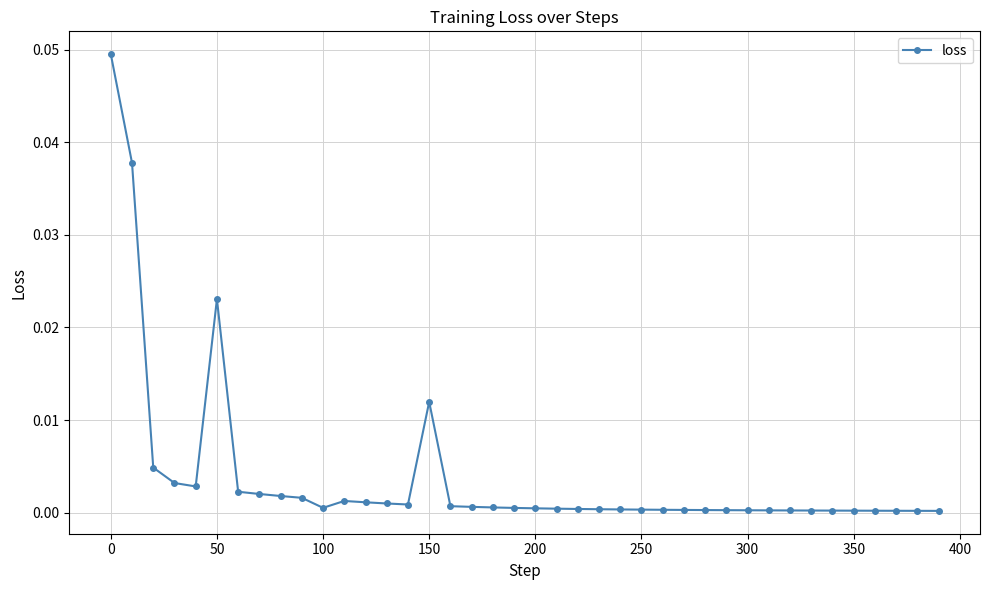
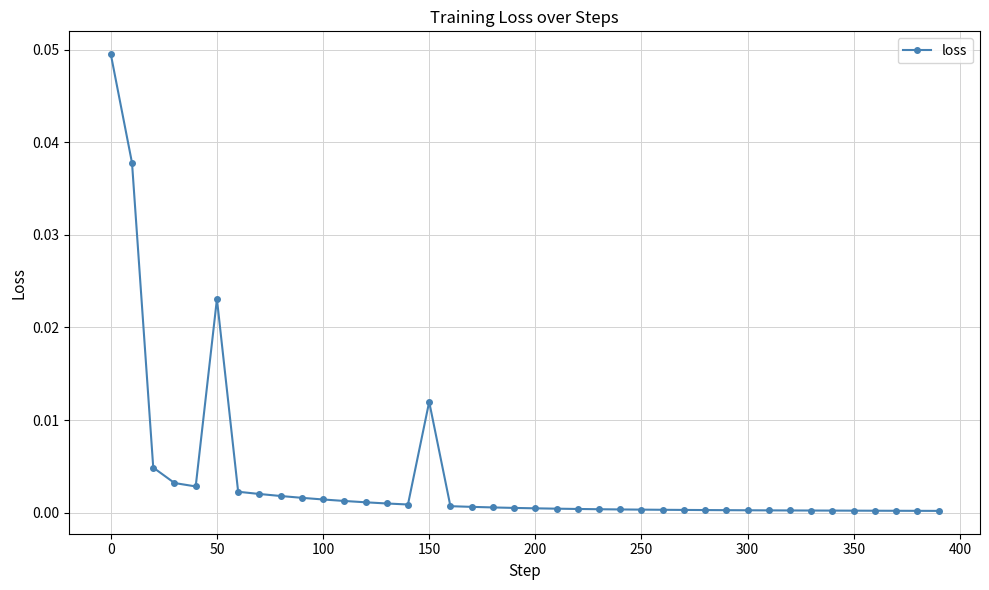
  {
    "0": 0.050,
    "50": 0.023,
-   "100": 0.0005,
+   "100": 0.0014,
    "150": 0.012,
    "200": 0.000,
    "250": 0.000,
    "300": 0.000,
    "350": 0.000
  }
